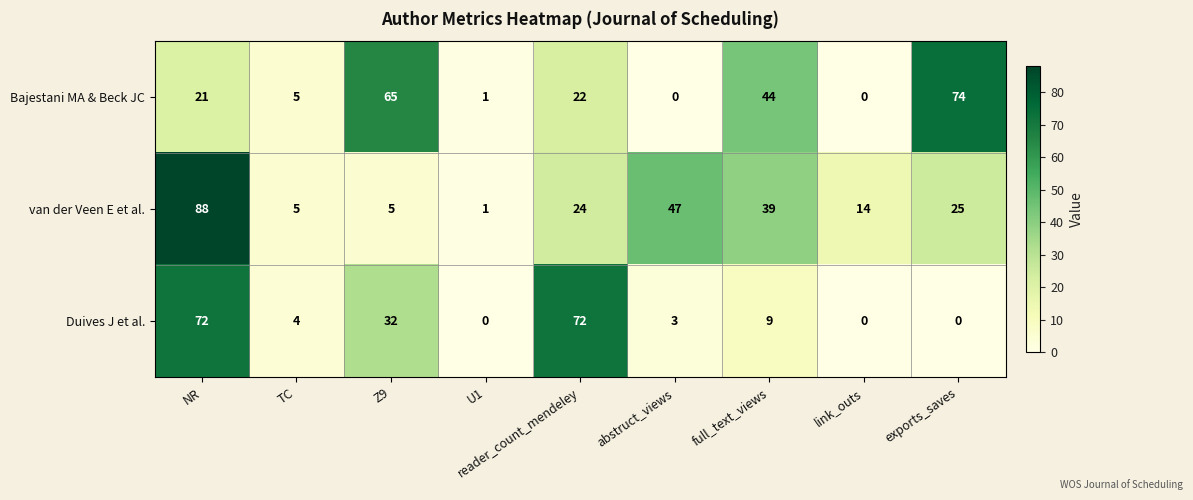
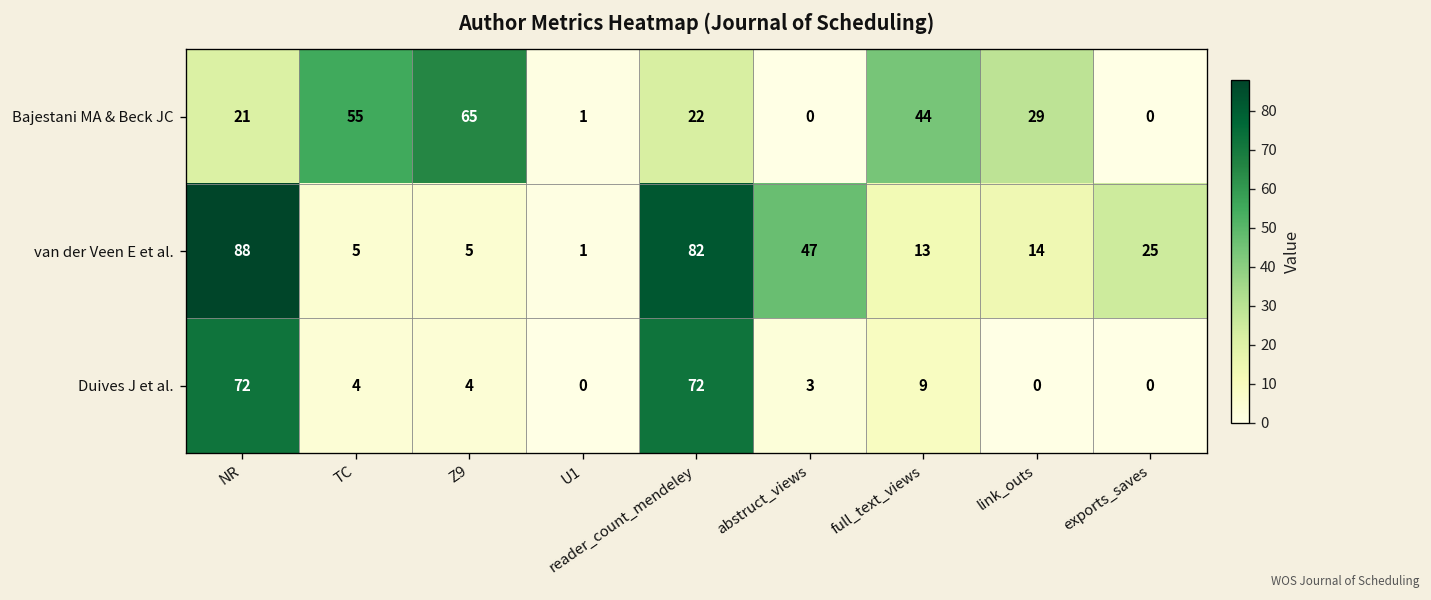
  {
    "Bajestani MA & Beck JC": {
      "NR": 21,
-     "TC": 5,
+     "TC": 55,
      "Z9": 65,
      "U1": 1,
      "reader_count_mendeley": 22,
      "abstruct_views": 0,
      "full_text_views": 44,
-     "link_outs": 0,
-     "exports_saves": 74
+     "link_outs": 29,
+     "exports_saves": 0
    },
    "van der Veen E et al.": {
      "NR": 88,
      "TC": 5,
      "Z9": 5,
      "U1": 1,
-     "reader_count_mendeley": 24,
+     "reader_count_mendeley": 82,
      "abstruct_views": 47,
-     "full_text_views": 39,
+     "full_text_views": 13,
      "link_outs": 14,
      "exports_saves": 25
    },
    "Duives J et al.": {
      "NR": 72,
      "TC": 4,
-     "Z9": 32,
+     "Z9": 4,
      "U1": 0,
      "reader_count_mendeley": 72,
      "abstruct_views": 3,
      "full_text_views": 9,
      "link_outs": 0,
      "exports_saves": 0
    }
  }
